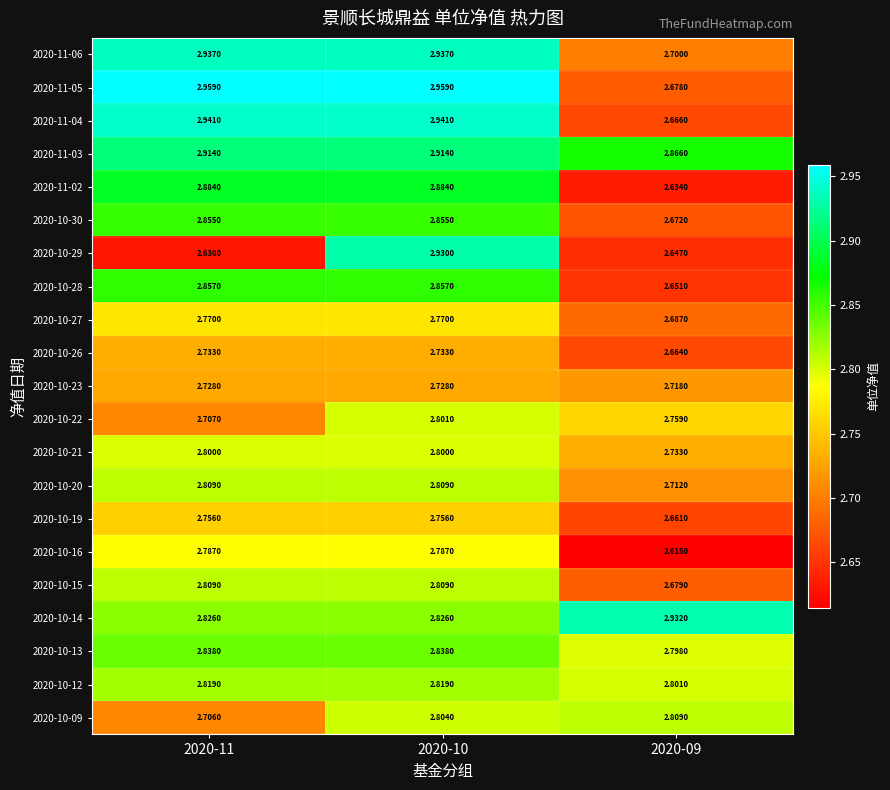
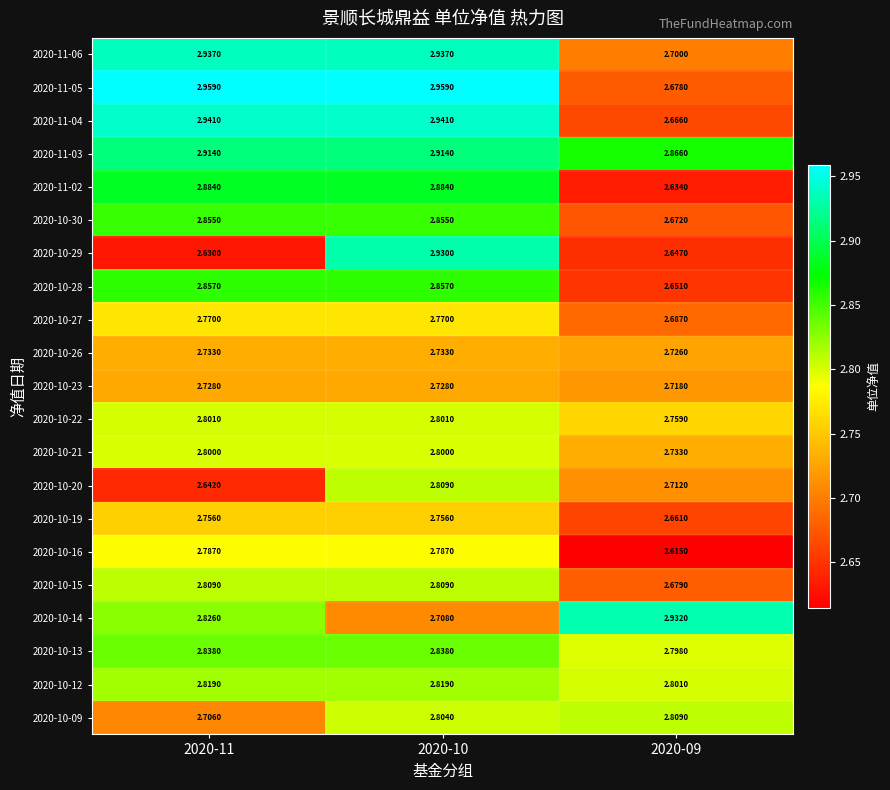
  {
    "2020-11-06": {
      "2020-11": 2.9370,
      "2020-10": 2.9370,
      "2020-09": 2.7000
    },
    "2020-11-05": {
      "2020-11": 2.9590,
      "2020-10": 2.9590,
      "2020-09": 2.6780
    },
    "2020-11-04": {
      "2020-11": 2.9410,
      "2020-10": 2.9410,
      "2020-09": 2.6660
    },
    "2020-11-03": {
      "2020-11": 2.9140,
      "2020-10": 2.9140,
      "2020-09": 2.8660
    },
    "2020-11-02": {
      "2020-11": 2.8840,
      "2020-10": 2.8840,
      "2020-09": 2.6340
    },
    "2020-10-30": {
      "2020-11": 2.8550,
      "2020-10": 2.8550,
      "2020-09": 2.6720
    },
    "2020-10-29": {
      "2020-11": 2.6300,
      "2020-10": 2.9300,
      "2020-09": 2.6470
    },
    "2020-10-28": {
      "2020-11": 2.8570,
      "2020-10": 2.8570,
      "2020-09": 2.6510
    },
    "2020-10-27": {
      "2020-11": 2.7700,
      "2020-10": 2.7700,
      "2020-09": 2.6870
    },
    "2020-10-26": {
      "2020-11": 2.7330,
      "2020-10": 2.7330,
-     "2020-09": 2.6640
+     "2020-09": 2.7260
    },
    "2020-10-23": {
      "2020-11": 2.7280,
      "2020-10": 2.7280,
      "2020-09": 2.7180
    },
    "2020-10-22": {
-     "2020-11": 2.7070,
+     "2020-11": 2.8010,
      "2020-10": 2.8010,
      "2020-09": 2.7590
    },
    "2020-10-21": {
      "2020-11": 2.8000,
      "2020-10": 2.8000,
      "2020-09": 2.7330
    },
    "2020-10-20": {
-     "2020-11": 2.8090,
+     "2020-11": 2.6420,
      "2020-10": 2.8090,
      "2020-09": 2.7120
    },
    "2020-10-19": {
      "2020-11": 2.7560,
      "2020-10": 2.7560,
      "2020-09": 2.6610
    },
    "2020-10-16": {
      "2020-11": 2.7870,
      "2020-10": 2.7870,
      "2020-09": 2.6150
    },
    "2020-10-15": {
      "2020-11": 2.8090,
      "2020-10": 2.8090,
      "2020-09": 2.6790
    },
    "2020-10-14": {
      "2020-11": 2.8260,
-     "2020-10": 2.8260,
+     "2020-10": 2.7080,
      "2020-09": 2.9320
    },
    "2020-10-13": {
      "2020-11": 2.8380,
      "2020-10": 2.8380,
      "2020-09": 2.7980
    },
    "2020-10-12": {
      "2020-11": 2.8190,
      "2020-10": 2.8190,
      "2020-09": 2.8010
    },
    "2020-10-09": {
      "2020-11": 2.7060,
      "2020-10": 2.8040,
      "2020-09": 2.8090
    }
  }
